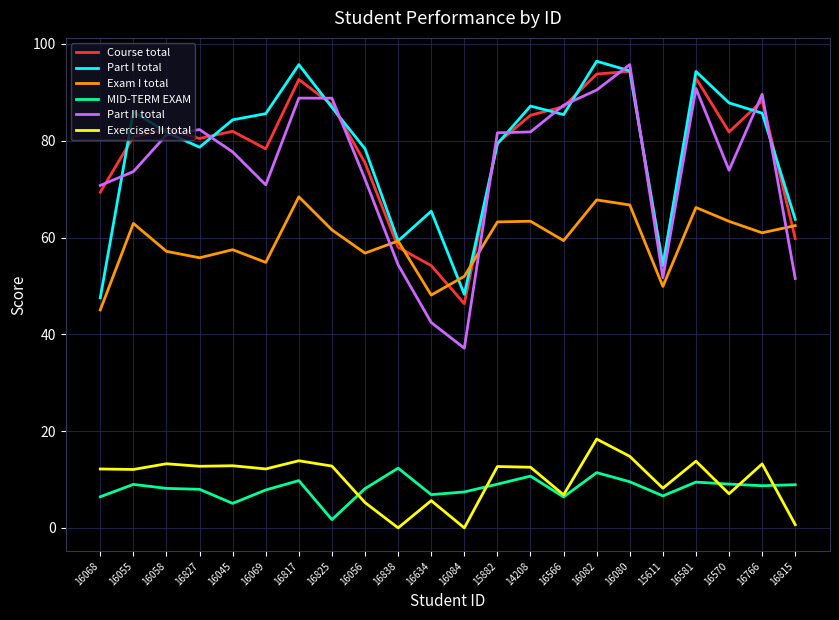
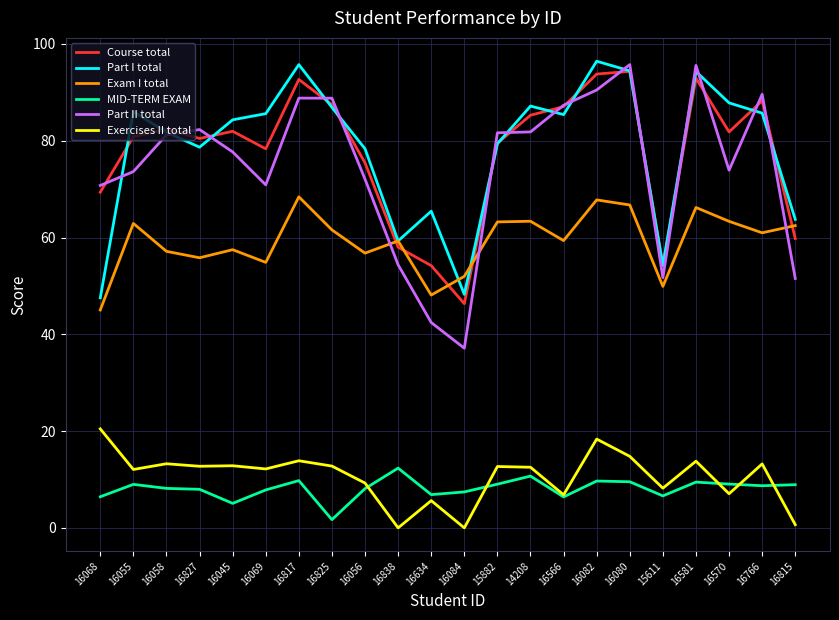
  {
    "Course total": {
      "16068": 69,
      "16827": 80,
      "16045": 82,
      "16069": 78,
      "16817": 93,
      "16825": 87,
      "16056": 75,
      "16838": 58,
      "16634": 54,
      "16084": 46,
      "14208": 85,
      "16082": 94,
      "16581": 93,
      "16570": 82,
      "16766": 88,
      "16815": 60
    },
    "Part I total": {
      "16068": 48,
      "16827": 79,
      "16045": 84,
      "16069": 86,
      "16817": 96,
      "16825": 87,
      "16056": 78,
      "16634": 65,
      "16084": 48,
      "14208": 87,
      "16566": 85,
      "16082": 96,
      "16581": 94,
      "16570": 88,
      "16766": 86,
      "16815": 64
    },
    "Exam I total": {
      "16068": 45,
      "16055": 63,
      "16058": 57,
      "16827": 56,
      "16045": 57,
      "16069": 55,
      "16817": 68,
      "16825": 62,
      "16056": 57,
      "16634": 48,
      "16084": 52,
      "15882": 63,
      "14208": 63,
      "16566": 59,
      "16082": 68,
      "16080": 67,
      "15611": 50,
      "16581": 66,
      "16570": 63,
      "16766": 61,
      "16815": 62
    },
    "MID-TERM EXAM": {
      "16068": 6,
      "16055": 9,
      "16058": 8,
      "16827": 8,
      "16045": 5,
      "16069": 8,
      "16817": 10,
      "16825": 2,
      "16056": 8,
      "16838": 12,
      "16634": 7,
      "16084": 7,
      "15882": 9,
      "14208": 11,
-     "16082": 11,
+     "16082": 10,
      "16080": 10,
      "15611": 7,
      "16581": 9,
      "16570": 9,
      "16766": 9,
      "16815": 9
    },
    "Part II total": {
      "16068": 71,
      "16055": 74,
      "16827": 82,
      "16045": 78,
      "16069": 71,
      "16817": 89,
      "16825": 89,
      "16056": 72,
      "16838": 54,
      "16634": 42,
      "16084": 37,
      "15882": 82,
      "14208": 82,
      "16082": 90,
      "16080": 96,
      "15611": 52,
-     "16581": 91,
+     "16581": 96,
      "16570": 74,
      "16766": 90,
      "16815": 52
    },
    "Exercises II total": {
-     "16068": 12,
+     "16068": 20,
      "16055": 12,
      "16058": 13,
      "16827": 13,
      "16045": 13,
      "16069": 12,
      "16817": 14,
      "16825": 13,
-     "16056": 5,
+     "16056": 9,
      "16838": 0,
      "16634": 6,
      "16084": 0,
      "15882": 13,
      "14208": 13,
      "16082": 18,
      "16080": 15,
      "15611": 8,
      "16581": 14,
      "16570": 7,
      "16766": 13,
      "16815": 1
    }
  }
